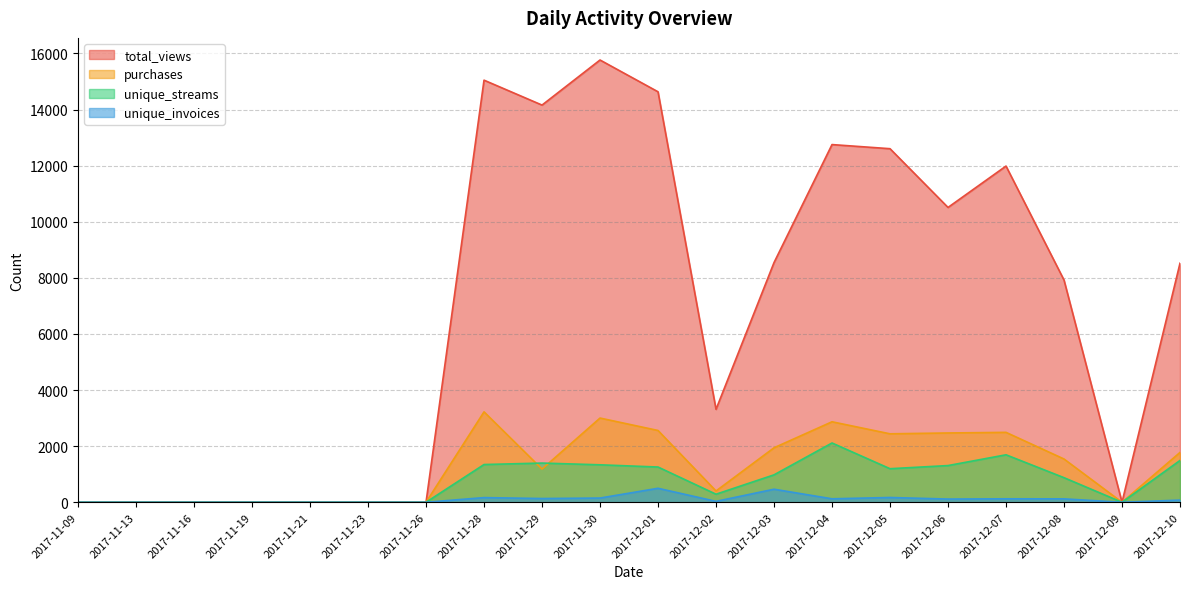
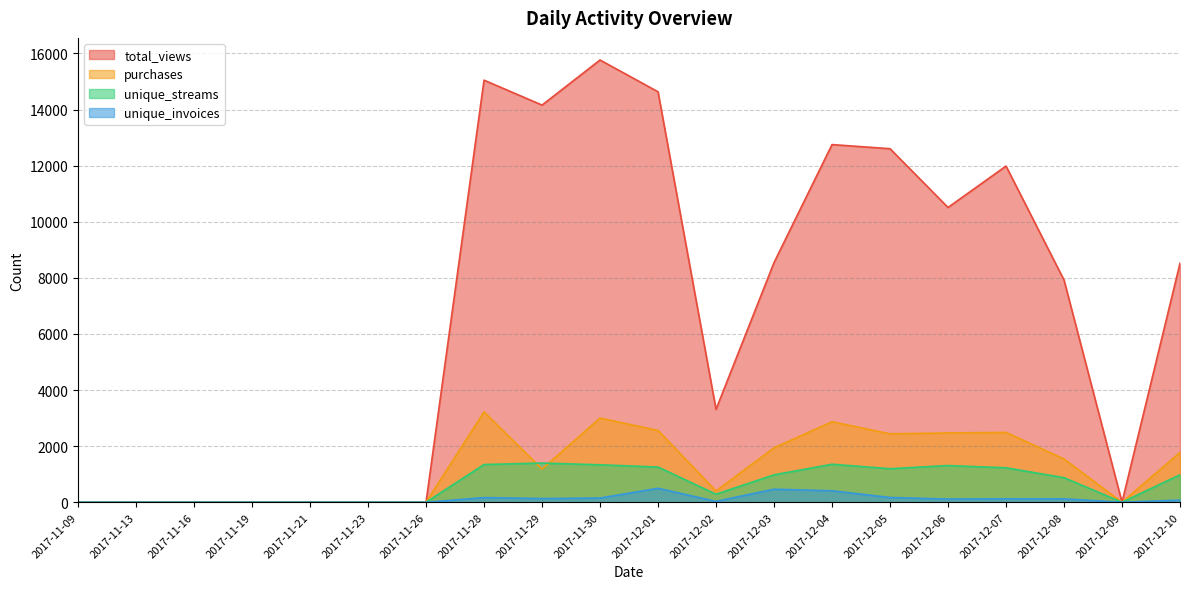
  {
    "total_views": {
      "2017-11-28": 15000,
      "2017-11-29": 14200,
      "2017-11-30": 15800,
      "2017-12-01": 14600,
      "2017-12-02": 3300,
      "2017-12-03": 8500,
      "2017-12-04": 12800,
      "2017-12-05": 12600,
      "2017-12-06": 10500,
      "2017-12-07": 12000,
      "2017-12-08": 7900,
      "2017-12-10": 8500
    },
    "purchases": {
      "2017-11-28": 3200,
      "2017-11-29": 1200,
      "2017-11-30": 3000,
      "2017-12-01": 2600,
      "2017-12-02": 400,
      "2017-12-03": 1900,
      "2017-12-04": 2900,
      "2017-12-05": 2400,
      "2017-12-06": 2500,
      "2017-12-07": 2500,
      "2017-12-08": 1500,
      "2017-12-10": 1800
    },
    "unique_streams": {
      "2017-11-28": 1300,
      "2017-11-29": 1400,
      "2017-11-30": 1300,
      "2017-12-01": 1300,
      "2017-12-02": 300,
      "2017-12-03": 1000,
-     "2017-12-04": 2100,
+     "2017-12-04": 1400,
      "2017-12-05": 1200,
      "2017-12-06": 1300,
-     "2017-12-07": 1700,
+     "2017-12-07": 1200,
      "2017-12-08": 900,
-     "2017-12-10": 1500
+     "2017-12-10": 1000
    },
    "unique_invoices": {
      "2017-11-28": 200,
      "2017-11-29": 100,
      "2017-11-30": 200,
      "2017-12-01": 500,
      "2017-12-02": 0,
      "2017-12-03": 500,
-     "2017-12-04": 100,
+     "2017-12-04": 400,
      "2017-12-05": 200,
      "2017-12-06": 100,
      "2017-12-07": 100,
      "2017-12-08": 100,
      "2017-12-10": 100
    }
  }
